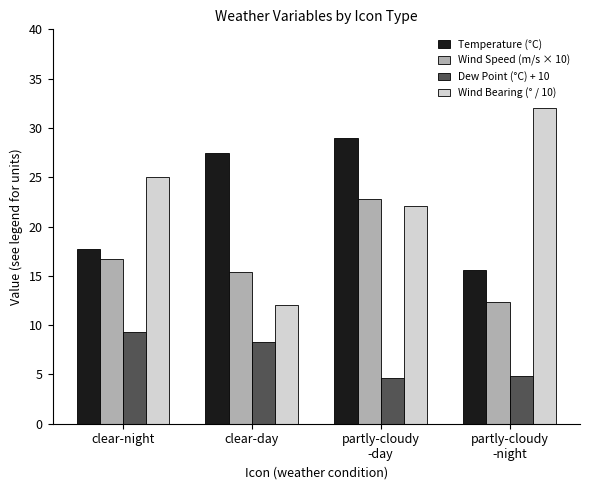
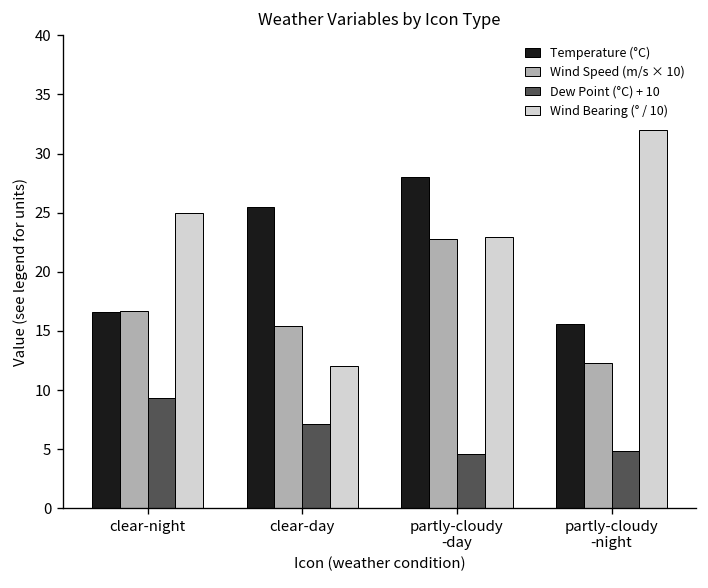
  {
    "Temperature (°C)": {
-     "clear-night": 18,
-     "clear-day": 27,
-     "partly-cloudy -day": 29,
+     "clear-night": 17,
+     "clear-day": 26,
+     "partly-cloudy -day": 28,
      "partly-cloudy -night": 16
    },
    "Wind Speed (m/s × 10)": {
      "clear-night": 17,
      "clear-day": 15,
      "partly-cloudy -day": 23,
      "partly-cloudy -night": 12
    },
    "Dew Point (°C) + 10": {
      "clear-night": 9,
-     "clear-day": 8,
+     "clear-day": 7,
      "partly-cloudy -day": 5,
      "partly-cloudy -night": 5
    },
    "Wind Bearing (° / 10)": {
      "clear-night": 25,
      "clear-day": 12,
-     "partly-cloudy -day": 22,
+     "partly-cloudy -day": 23,
      "partly-cloudy -night": 32
    }
  }
